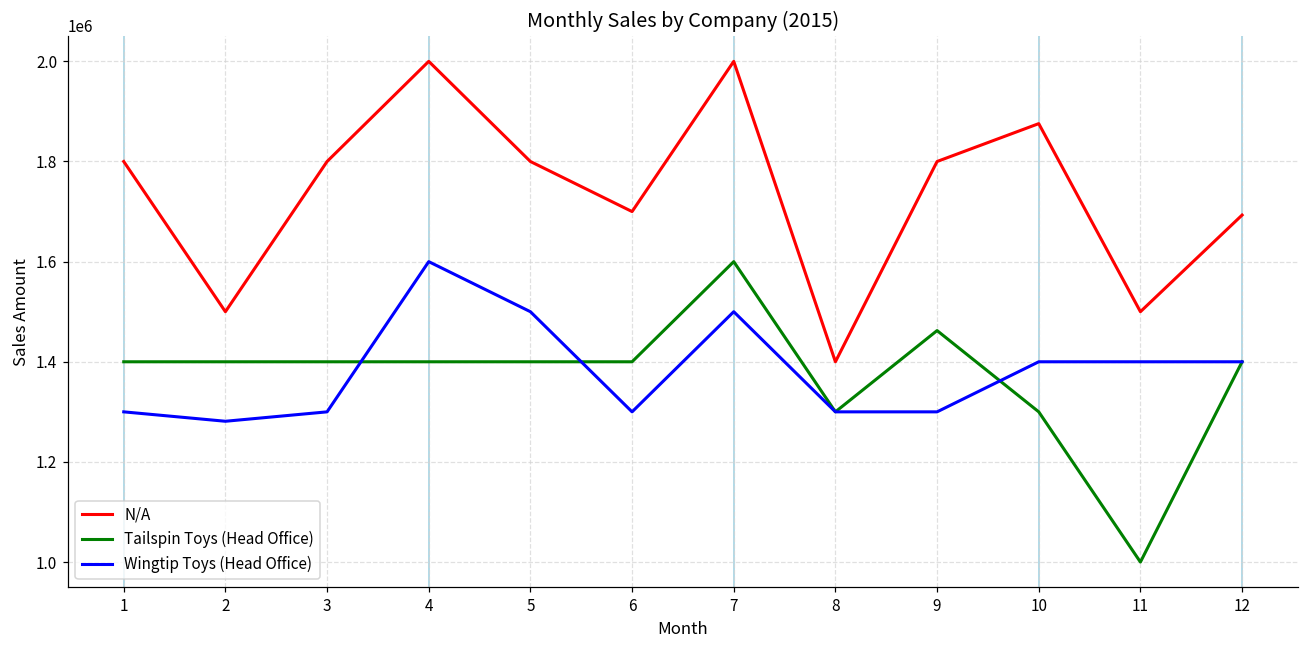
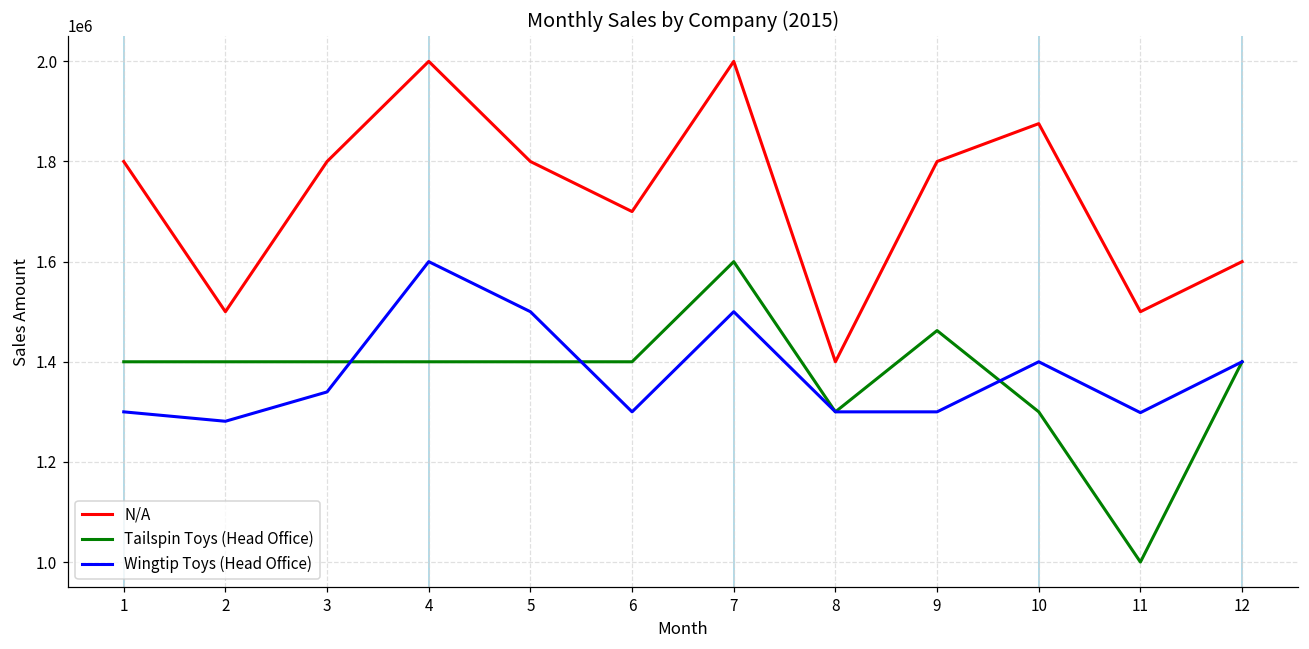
  {
    "N/A": {
      "1": 1800000,
      "2": 1500000,
      "3": 1800000,
      "4": 2000000,
      "5": 1800000,
      "6": 1700000,
      "7": 2000000,
      "8": 1400000,
      "9": 1800000,
      "10": 1880000,
      "11": 1500000,
-     "12": 1690000
+     "12": 1600000
    },
    "Tailspin Toys (Head Office)": {
      "1": 1400000,
      "2": 1400000,
      "3": 1400000,
      "4": 1400000,
      "5": 1400000,
      "6": 1400000,
      "7": 1600000,
      "9": 1460000,
      "10": 1300000,
      "11": 1000000
    },
    "Wingtip Toys (Head Office)": {
      "1": 1300000,
      "2": 1280000,
-     "3": 1300000,
+     "3": 1340000,
      "4": 1600000,
      "5": 1500000,
      "6": 1300000,
      "7": 1500000,
      "9": 1300000,
      "10": 1400000,
-     "11": 1400000
+     "11": 1300000
    }
  }
